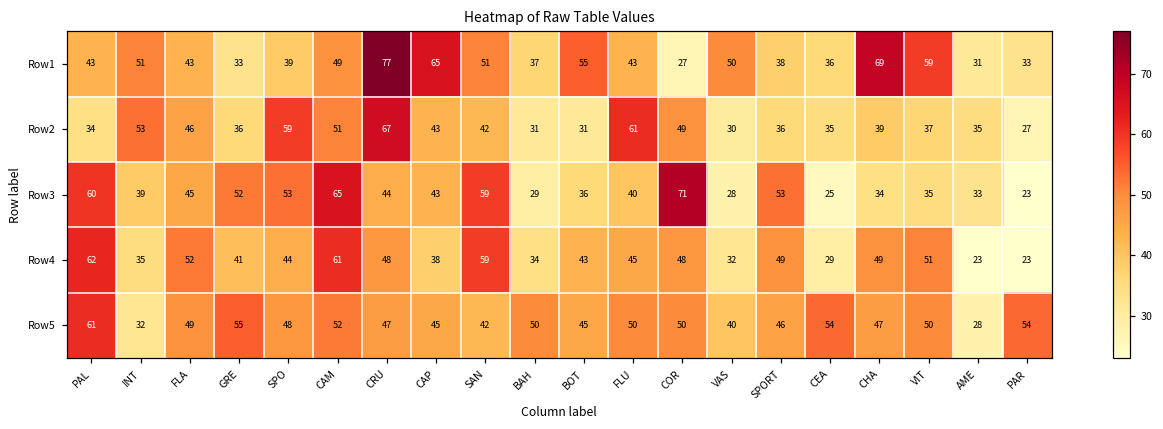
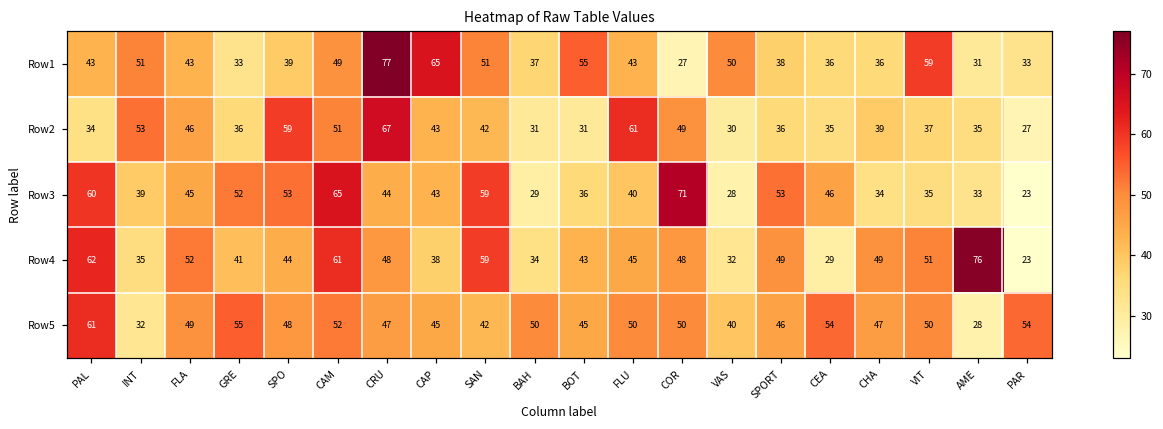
  {
    "Row1": {
      "PAL": 43,
      "INT": 51,
      "FLA": 43,
      "GRE": 33,
      "SPO": 39,
      "CAM": 49,
      "CRU": 77,
      "CAP": 65,
      "SAN": 51,
      "BAH": 37,
      "BOT": 55,
      "FLU": 43,
      "COR": 27,
      "VAS": 50,
      "SPORT": 38,
      "CEA": 36,
-     "CHA": 69,
+     "CHA": 36,
      "VIT": 59,
      "AME": 31,
      "PAR": 33
    },
    "Row2": {
      "PAL": 34,
      "INT": 53,
      "FLA": 46,
      "GRE": 36,
      "SPO": 59,
      "CAM": 51,
      "CRU": 67,
      "CAP": 43,
      "SAN": 42,
      "BAH": 31,
      "BOT": 31,
      "FLU": 61,
      "COR": 49,
      "VAS": 30,
      "SPORT": 36,
      "CEA": 35,
      "CHA": 39,
      "VIT": 37,
      "AME": 35,
      "PAR": 27
    },
    "Row3": {
      "PAL": 60,
      "INT": 39,
      "FLA": 45,
      "GRE": 52,
      "SPO": 53,
      "CAM": 65,
      "CRU": 44,
      "CAP": 43,
      "SAN": 59,
      "BAH": 29,
      "BOT": 36,
      "FLU": 40,
      "COR": 71,
      "VAS": 28,
      "SPORT": 53,
-     "CEA": 25,
+     "CEA": 46,
      "CHA": 34,
      "VIT": 35,
      "AME": 33,
      "PAR": 23
    },
    "Row4": {
      "PAL": 62,
      "INT": 35,
      "FLA": 52,
      "GRE": 41,
      "SPO": 44,
      "CAM": 61,
      "CRU": 48,
      "CAP": 38,
      "SAN": 59,
      "BAH": 34,
      "BOT": 43,
      "FLU": 45,
      "COR": 48,
      "VAS": 32,
      "SPORT": 49,
      "CEA": 29,
      "CHA": 49,
      "VIT": 51,
-     "AME": 23,
+     "AME": 76,
      "PAR": 23
    },
    "Row5": {
      "PAL": 61,
      "INT": 32,
      "FLA": 49,
      "GRE": 55,
      "SPO": 48,
      "CAM": 52,
      "CRU": 47,
      "CAP": 45,
      "SAN": 42,
      "BAH": 50,
      "BOT": 45,
      "FLU": 50,
      "COR": 50,
      "VAS": 40,
      "SPORT": 46,
      "CEA": 54,
      "CHA": 47,
      "VIT": 50,
      "AME": 28,
      "PAR": 54
    }
  }
